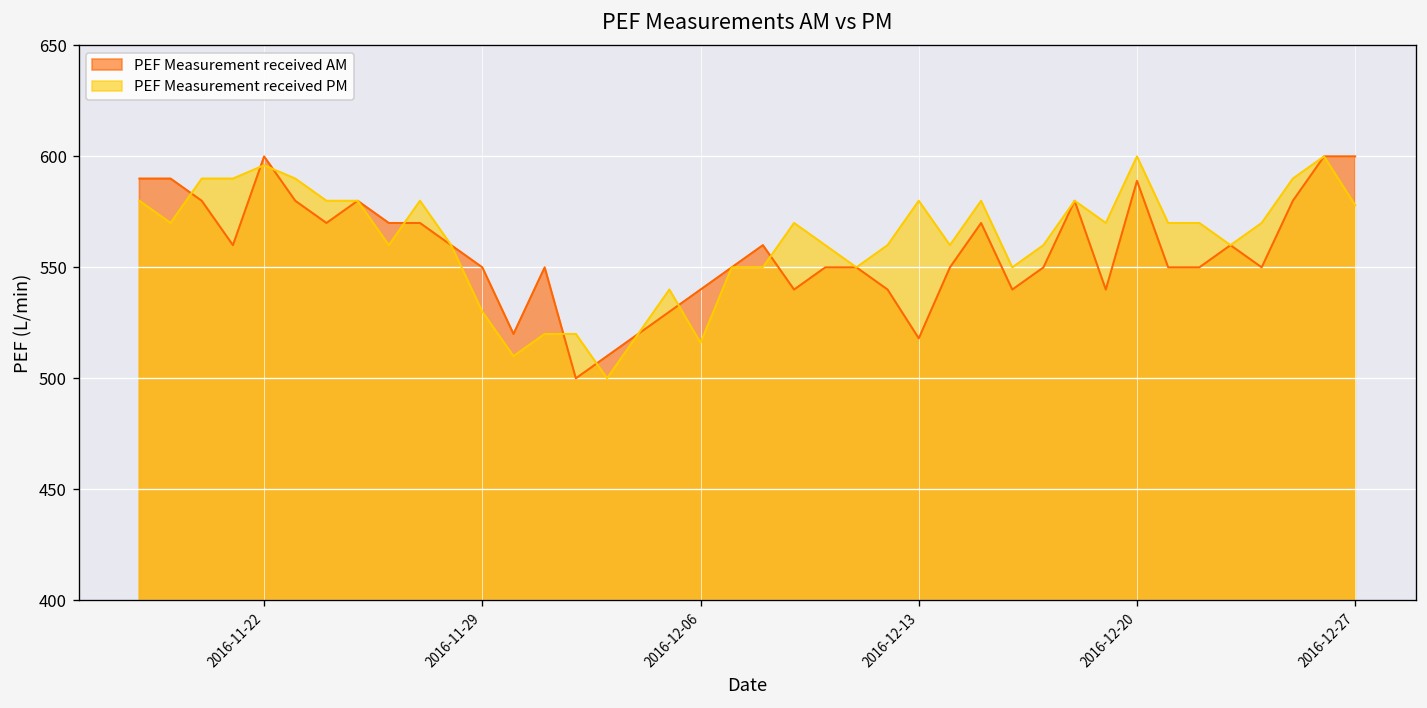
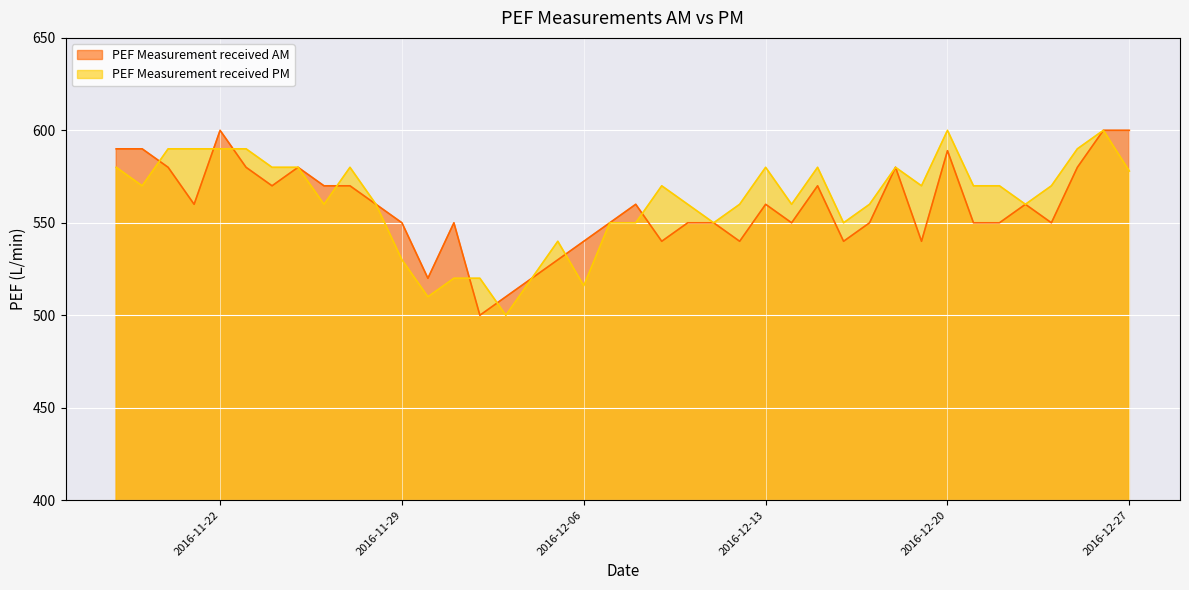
  {
    "PEF Measurement received AM": {
      "2016-11-22": 600,
      "2016-11-29": 550,
      "2016-12-06": 540,
-     "2016-12-13": 518,
+     "2016-12-13": 560,
      "2016-12-20": 589,
      "2016-12-27": 600
    },
    "PEF Measurement received PM": {
-     "2016-11-22": 596,
+     "2016-11-22": 590,
      "2016-11-29": 530,
      "2016-12-06": 516,
      "2016-12-13": 580,
      "2016-12-20": 600,
      "2016-12-27": 578
    }
  }
